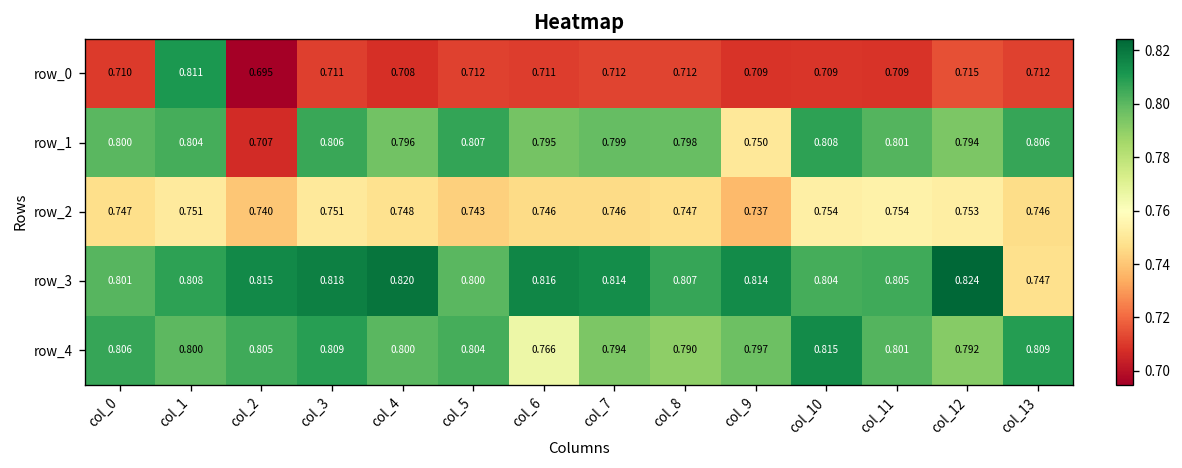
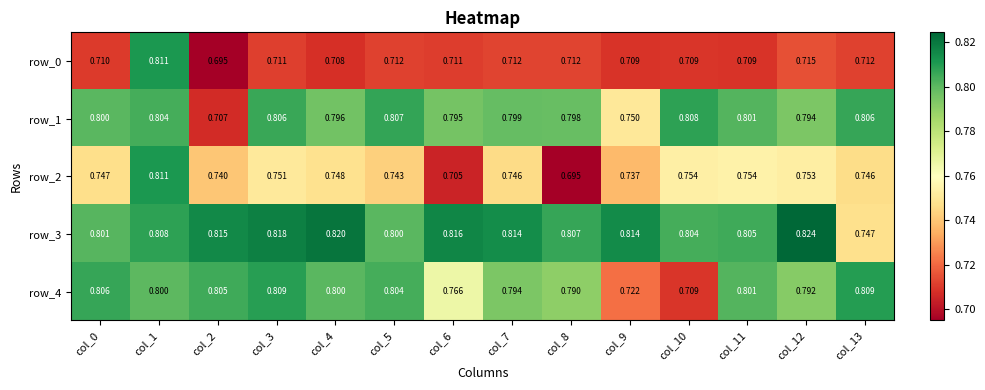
  {
    "row_0": {
      "col_0": 0.710,
      "col_1": 0.811,
      "col_2": 0.695,
      "col_3": 0.711,
      "col_4": 0.708,
      "col_5": 0.712,
      "col_6": 0.711,
      "col_7": 0.712,
      "col_8": 0.712,
      "col_9": 0.709,
      "col_10": 0.709,
      "col_11": 0.709,
      "col_12": 0.715,
      "col_13": 0.712
    },
    "row_1": {
      "col_0": 0.800,
      "col_1": 0.804,
      "col_2": 0.707,
      "col_3": 0.806,
      "col_4": 0.796,
      "col_5": 0.807,
      "col_6": 0.795,
      "col_7": 0.799,
      "col_8": 0.798,
      "col_9": 0.750,
      "col_10": 0.808,
      "col_11": 0.801,
      "col_12": 0.794,
      "col_13": 0.806
    },
    "row_2": {
      "col_0": 0.747,
-     "col_1": 0.751,
+     "col_1": 0.811,
      "col_2": 0.740,
      "col_3": 0.751,
      "col_4": 0.748,
      "col_5": 0.743,
-     "col_6": 0.746,
+     "col_6": 0.705,
      "col_7": 0.746,
-     "col_8": 0.747,
+     "col_8": 0.695,
      "col_9": 0.737,
      "col_10": 0.754,
      "col_11": 0.754,
      "col_12": 0.753,
      "col_13": 0.746
    },
    "row_3": {
      "col_0": 0.801,
      "col_1": 0.808,
      "col_2": 0.815,
      "col_3": 0.818,
      "col_4": 0.820,
      "col_5": 0.800,
      "col_6": 0.816,
      "col_7": 0.814,
      "col_8": 0.807,
      "col_9": 0.814,
      "col_10": 0.804,
      "col_11": 0.805,
      "col_12": 0.824,
      "col_13": 0.747
    },
    "row_4": {
      "col_0": 0.806,
      "col_1": 0.800,
      "col_2": 0.805,
      "col_3": 0.809,
      "col_4": 0.800,
      "col_5": 0.804,
      "col_6": 0.766,
      "col_7": 0.794,
      "col_8": 0.790,
-     "col_9": 0.797,
-     "col_10": 0.815,
+     "col_9": 0.722,
+     "col_10": 0.709,
      "col_11": 0.801,
      "col_12": 0.792,
      "col_13": 0.809
    }
  }
